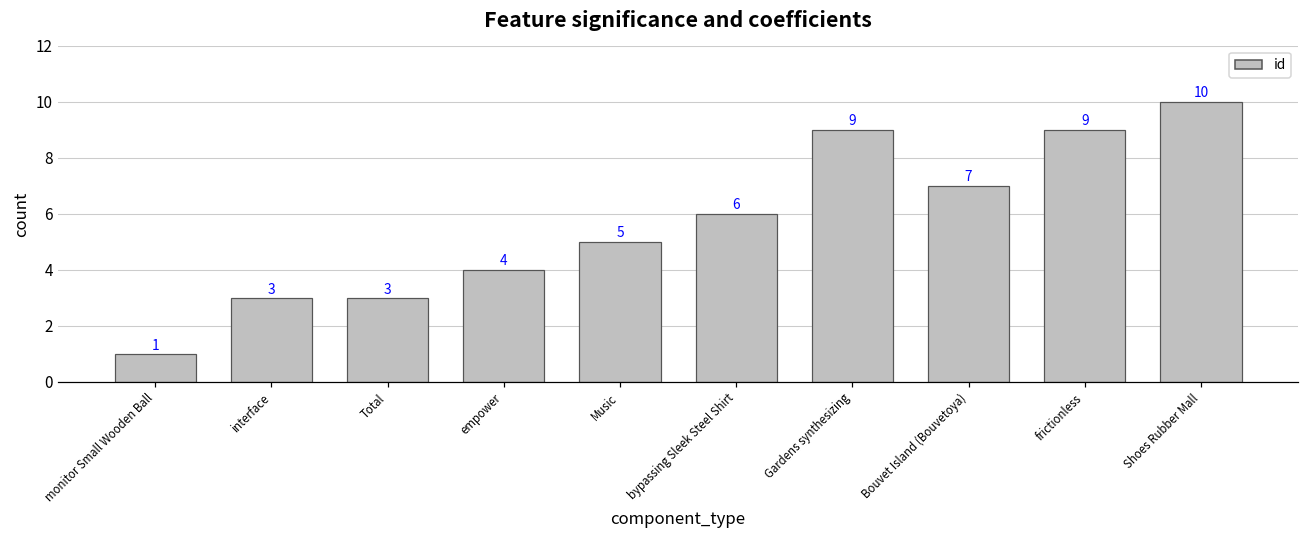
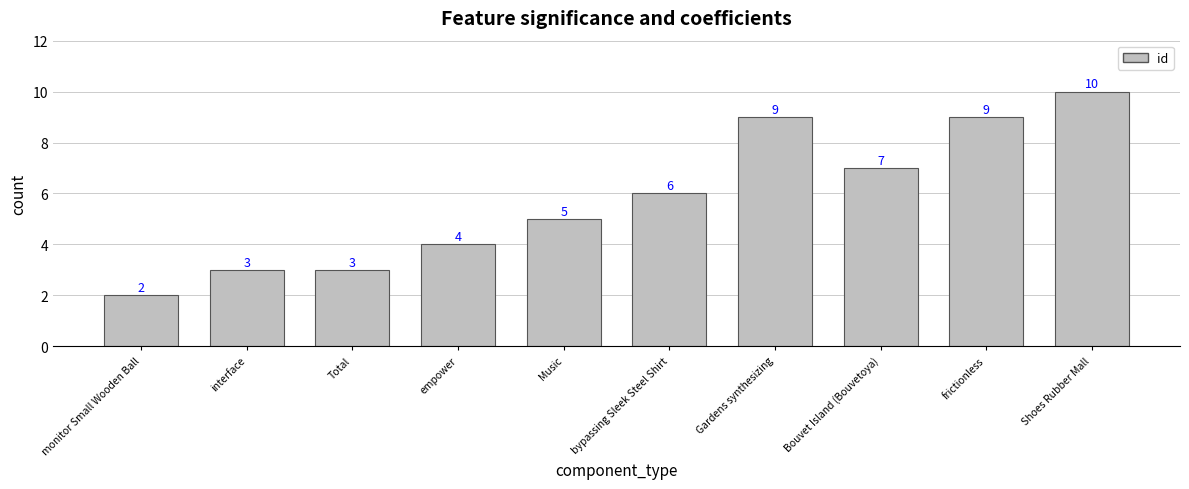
  {
-   "monitor Small Wooden Ball": 1,
+   "monitor Small Wooden Ball": 2,
    "interface": 3,
    "Total": 3,
    "empower": 4,
    "Music": 5,
    "bypassing Sleek Steel Shirt": 6,
    "Gardens synthesizing": 9,
    "Bouvet Island (Bouvetoya)": 7,
    "frictionless": 9,
    "Shoes Rubber Mall": 10
  }
